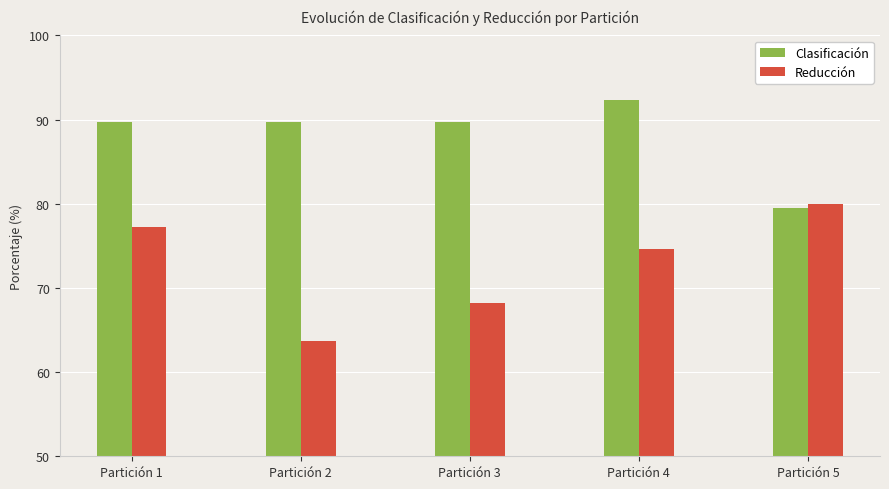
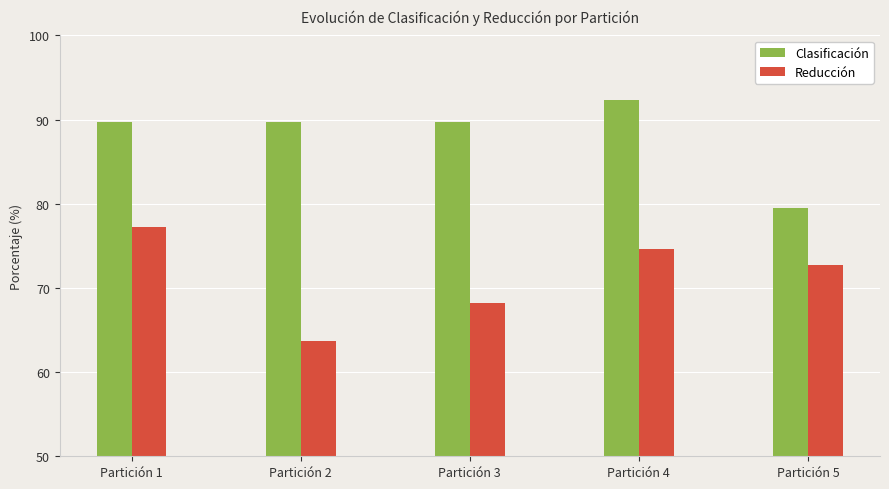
  {
    "Clasificación": {
      "Partición 1": 90,
      "Partición 2": 90,
      "Partición 3": 90,
      "Partición 4": 92,
      "Partición 5": 79
    },
    "Reducción": {
      "Partición 1": 77,
      "Partición 2": 64,
      "Partición 3": 68,
      "Partición 4": 75,
-     "Partición 5": 80
+     "Partición 5": 73
    }
  }
